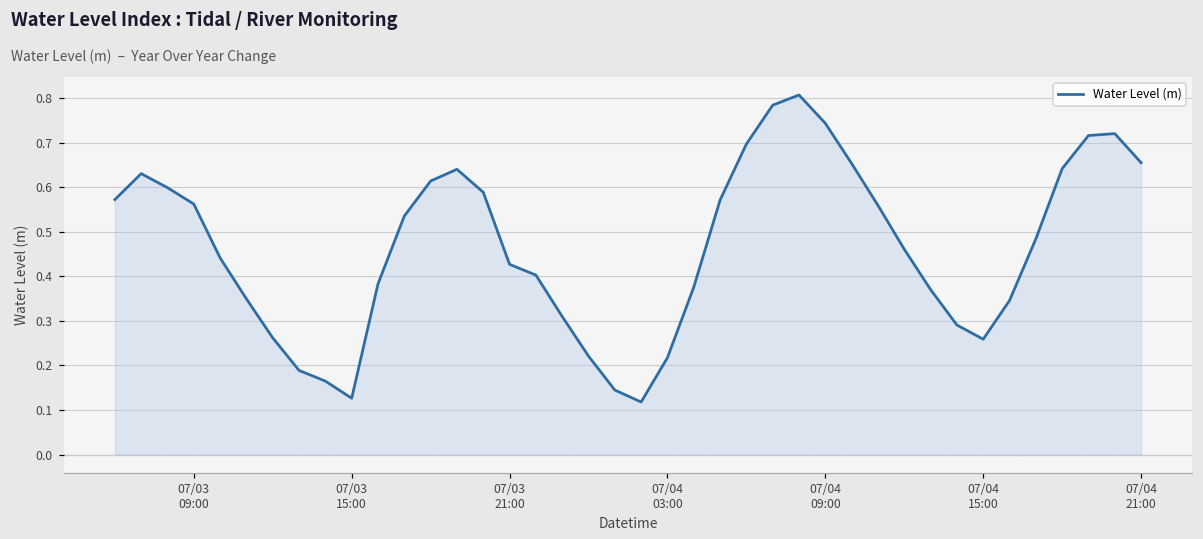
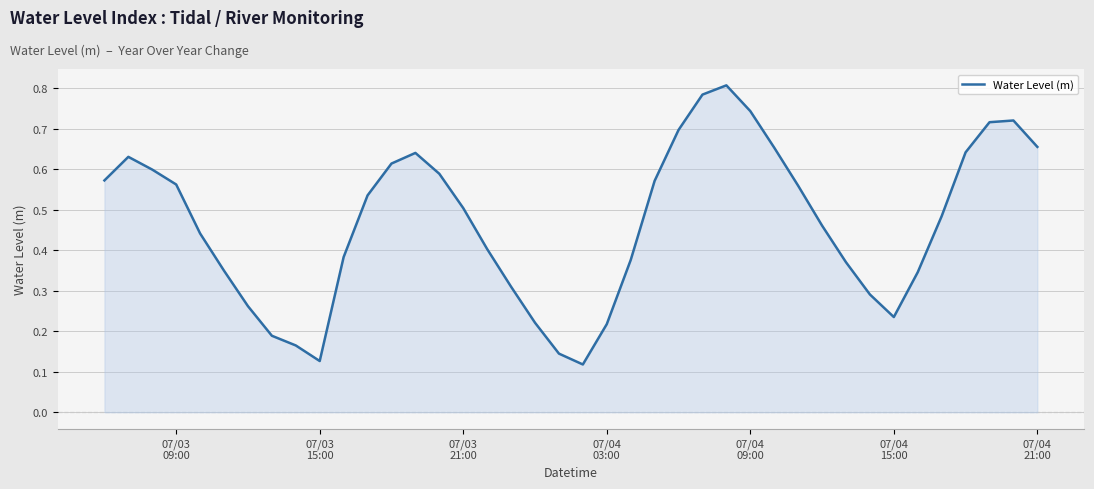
  {
    "07/03 09:00": 0.56,
    "07/03 15:00": 0.13,
-   "07/03 21:00": 0.43,
+   "07/03 21:00": 0.50,
    "07/04 03:00": 0.22,
    "07/04 09:00": 0.74,
-   "07/04 15:00": 0.26,
+   "07/04 15:00": 0.23,
    "07/04 21:00": 0.65
  }
